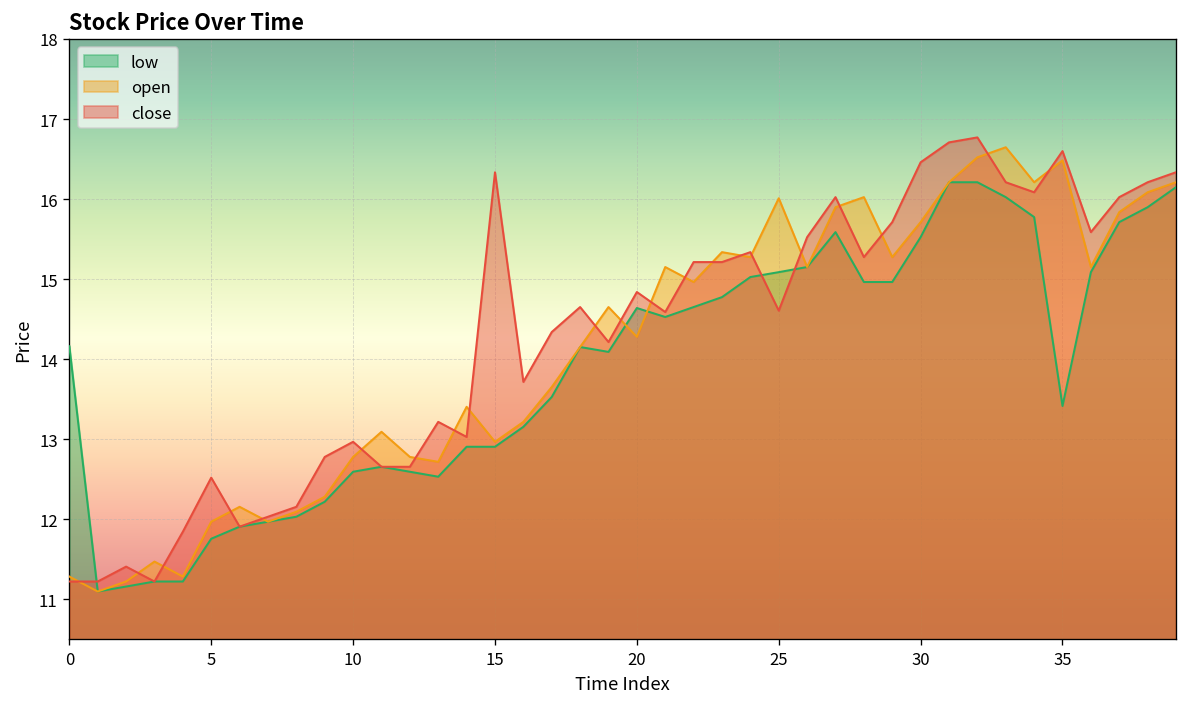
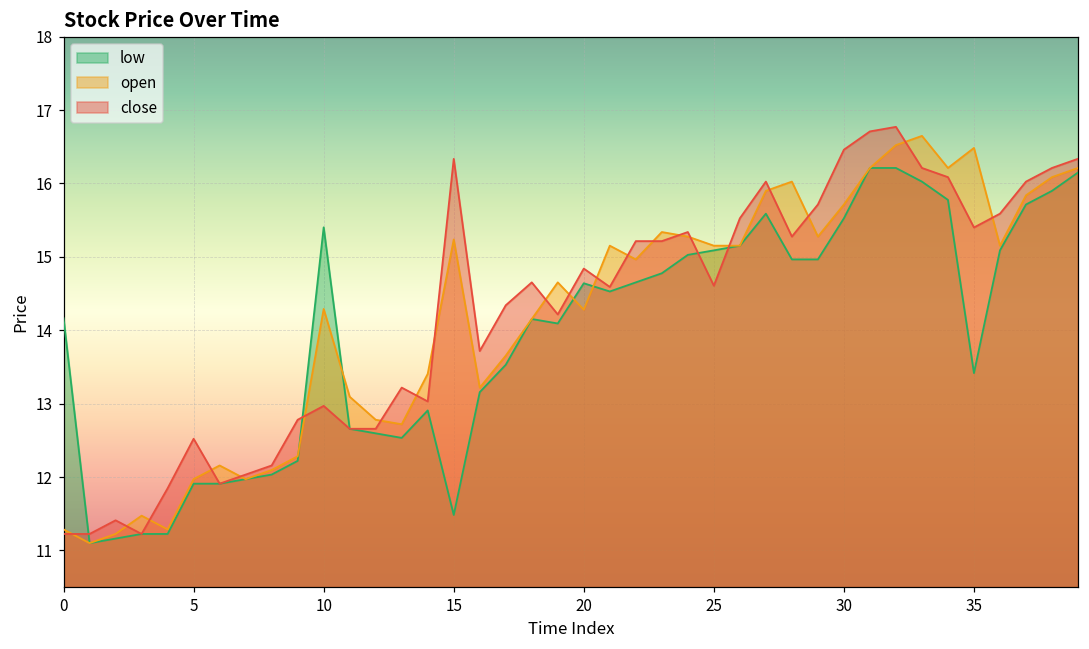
  {
    "low": {
      "0": 14.2,
-     "5": 11.8,
-     "10": 12.6,
-     "15": 12.9,
+     "5": 11.9,
+     "10": 15.4,
+     "15": 11.5,
      "20": 14.6,
      "25": 15.1,
      "30": 15.5,
      "35": 13.4
    },
    "open": {
      "0": 11.3,
      "5": 12.0,
-     "10": 12.8,
-     "15": 13.0,
+     "10": 14.3,
+     "15": 15.2,
      "20": 14.3,
-     "25": 16.0,
+     "25": 15.2,
      "30": 15.7,
      "35": 16.5
    },
    "close": {
      "0": 11.2,
      "5": 12.5,
      "10": 13.0,
      "15": 16.3,
      "20": 14.8,
      "25": 14.6,
      "30": 16.5,
-     "35": 16.6
+     "35": 15.4
    }
  }
